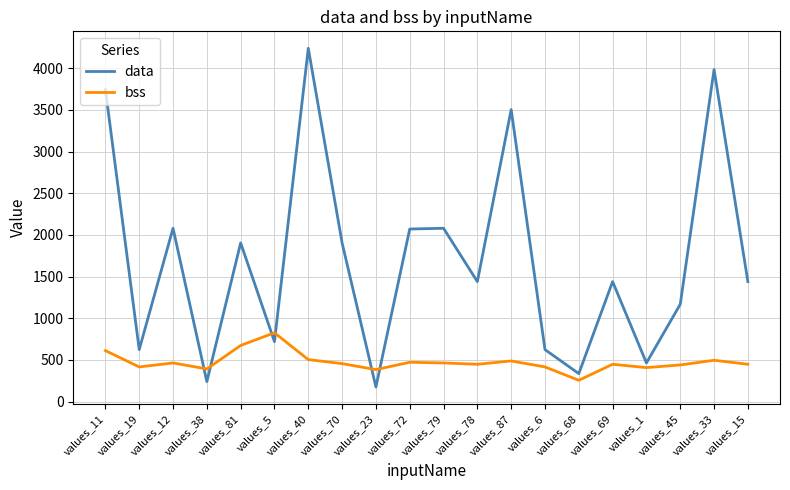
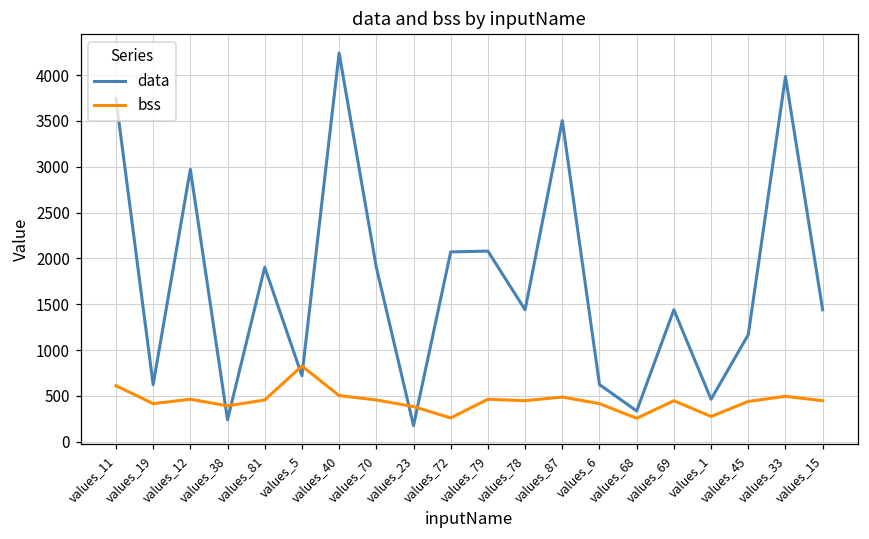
  {
    "data": {
      "values_19": 600,
-     "values_12": 2100,
+     "values_12": 3000,
      "values_38": 200,
      "values_81": 1900,
      "values_5": 700,
      "values_40": 4200,
      "values_70": 1900,
      "values_23": 200,
      "values_72": 2100,
      "values_79": 2100,
      "values_78": 1400,
      "values_87": 3500,
      "values_6": 600,
      "values_68": 300,
      "values_69": 1400,
      "values_1": 500,
      "values_45": 1200,
      "values_33": 4000,
      "values_15": 1400
    },
    "bss": {
      "values_11": 600,
      "values_19": 400,
      "values_12": 500,
      "values_38": 400,
-     "values_81": 700,
+     "values_81": 500,
      "values_5": 800,
      "values_40": 500,
      "values_70": 500,
      "values_23": 400,
-     "values_72": 500,
+     "values_72": 300,
      "values_79": 500,
      "values_78": 400,
      "values_87": 500,
      "values_6": 400,
      "values_68": 300,
      "values_69": 400,
-     "values_1": 400,
+     "values_1": 300,
      "values_45": 400,
      "values_33": 500,
      "values_15": 400
    }
  }
